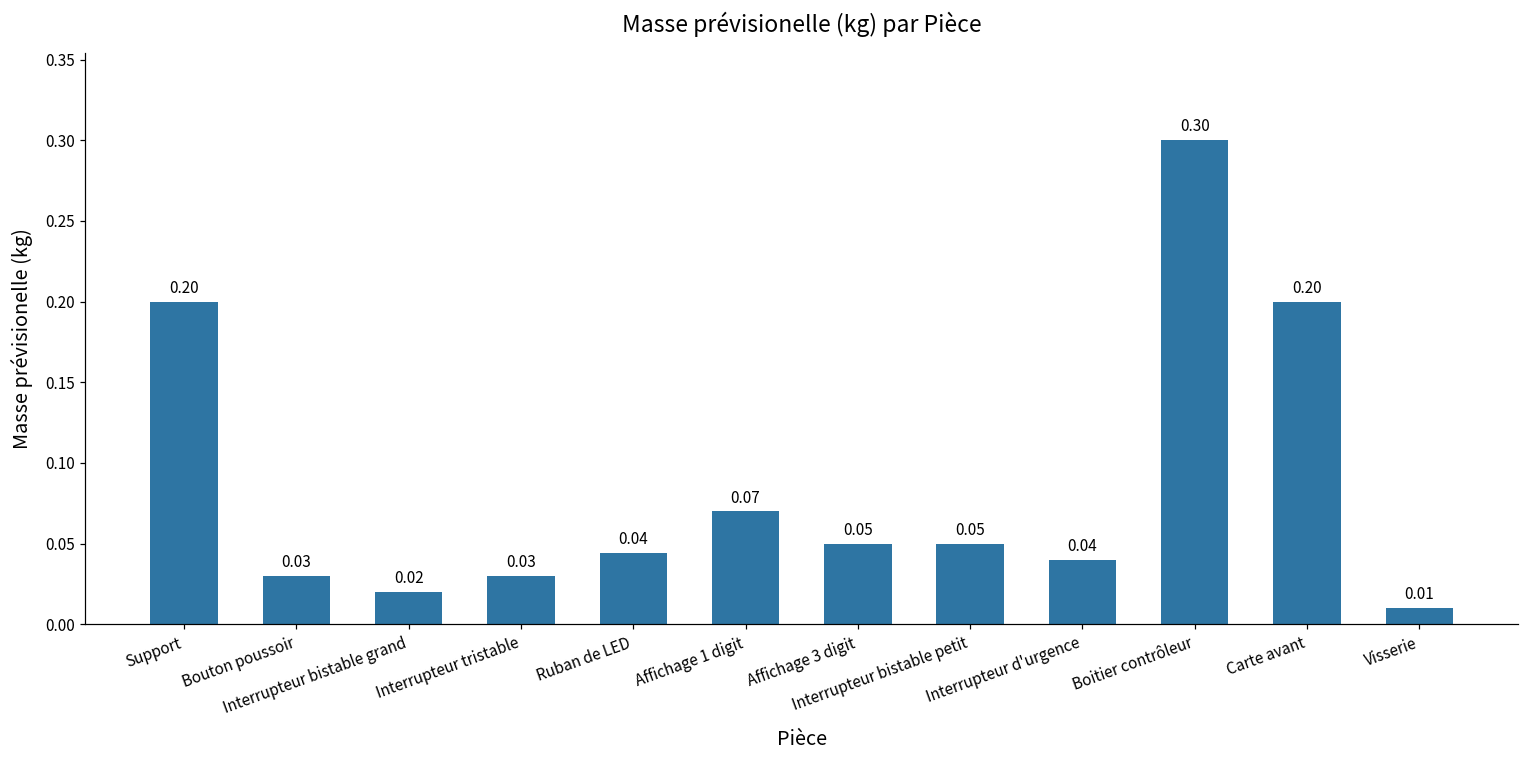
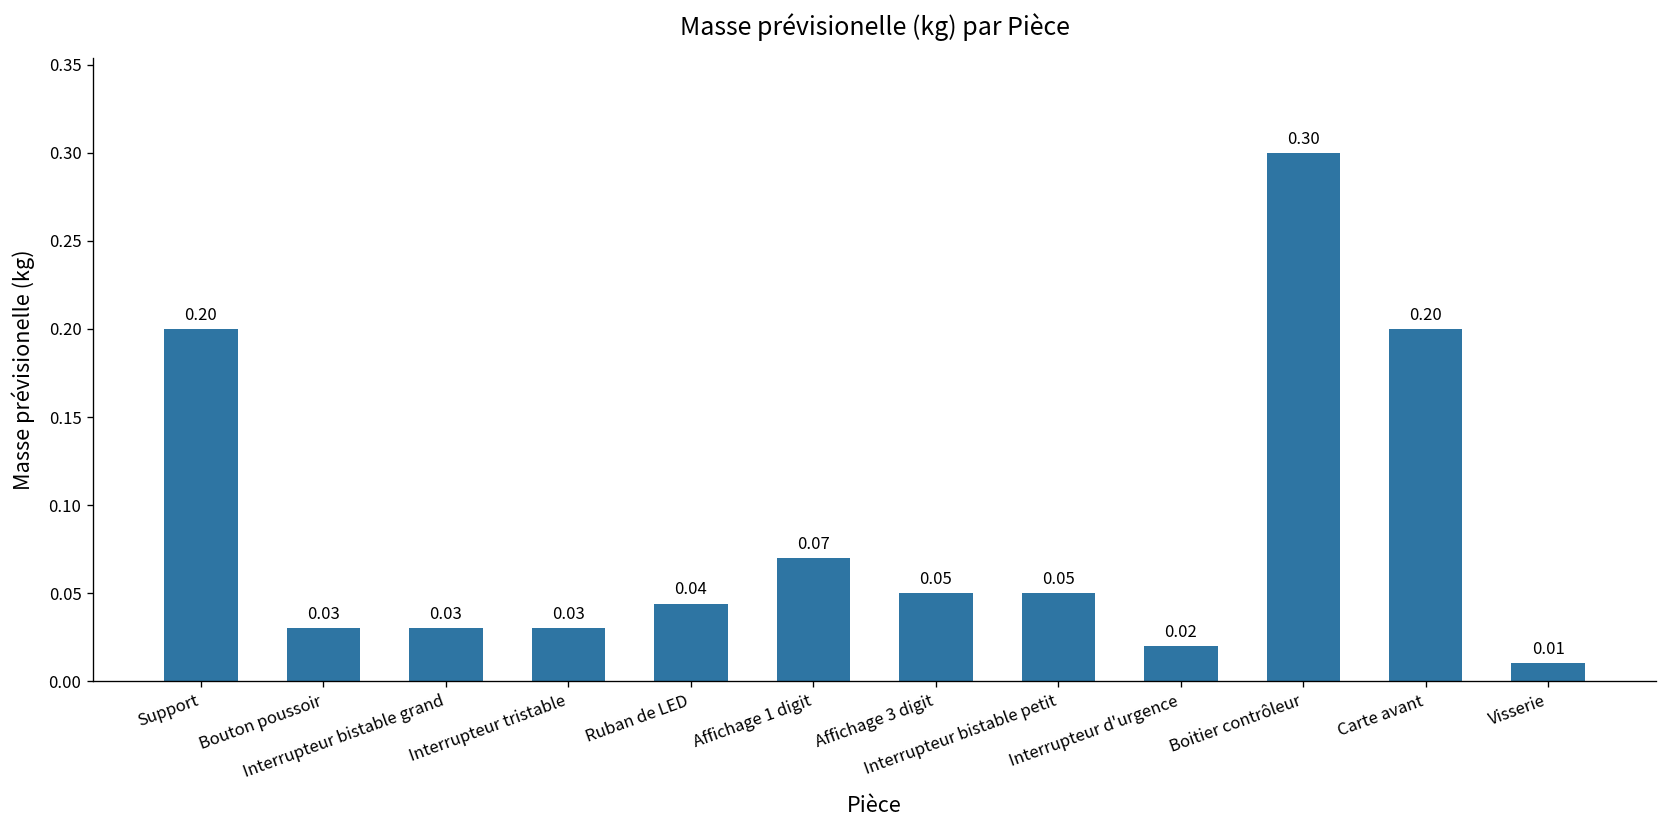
  {
    "Support": 0.20,
    "Bouton poussoir": 0.03,
-   "Interrupteur bistable grand": 0.02,
+   "Interrupteur bistable grand": 0.03,
    "Interrupteur tristable": 0.03,
    "Ruban de LED": 0.04,
    "Affichage 1 digit": 0.07,
    "Affichage 3 digit": 0.05,
    "Interrupteur bistable petit": 0.05,
-   "Interrupteur d'urgence": 0.04,
+   "Interrupteur d'urgence": 0.02,
    "Boitier contrôleur": 0.30,
    "Carte avant": 0.20,
    "Visserie": 0.01
  }
